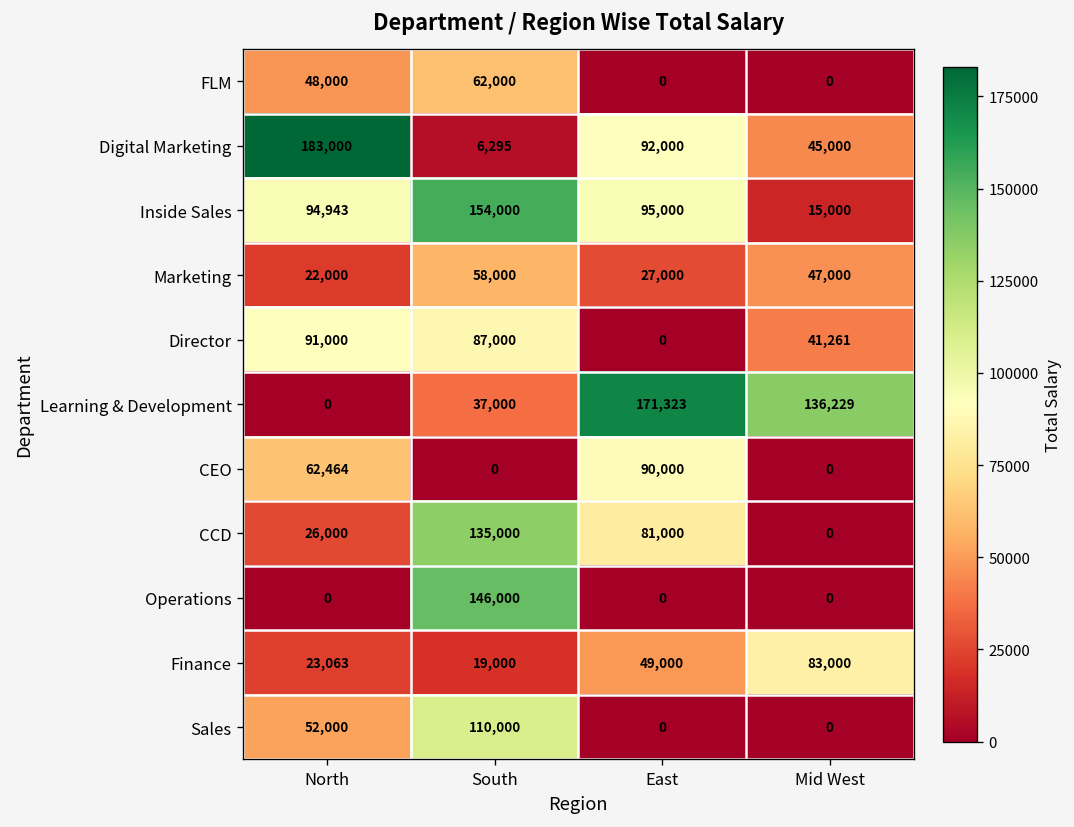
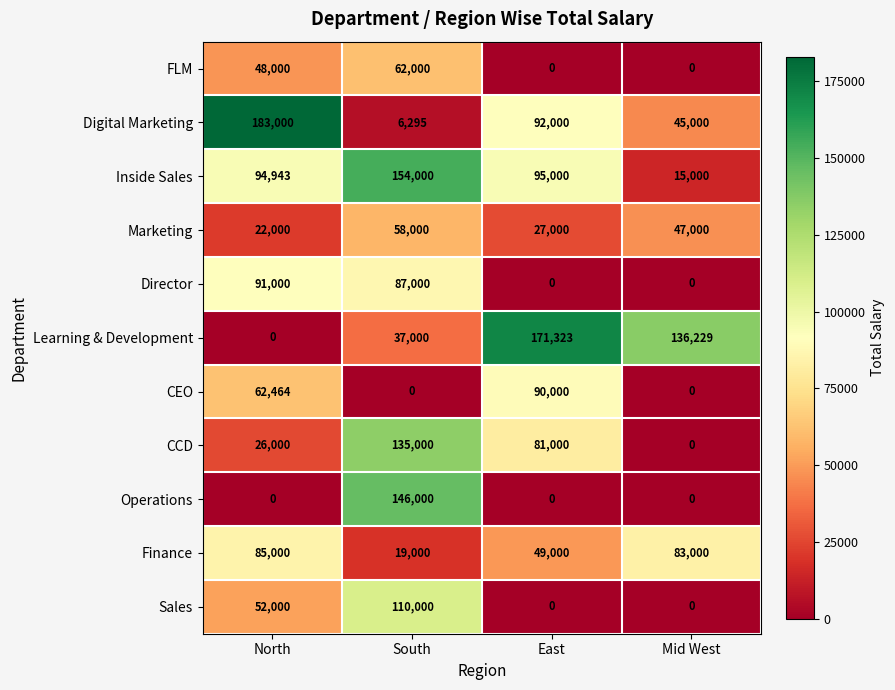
  {
    "FLM": {
      "North": "48,000",
      "South": "62,000",
      "East": "0",
      "Mid West": "0"
    },
    "Digital Marketing": {
      "North": "183,000",
      "South": "6,295",
      "East": "92,000",
      "Mid West": "45,000"
    },
    "Inside Sales": {
      "North": "94,943",
      "South": "154,000",
      "East": "95,000",
      "Mid West": "15,000"
    },
    "Marketing": {
      "North": "22,000",
      "South": "58,000",
      "East": "27,000",
      "Mid West": "47,000"
    },
    "Director": {
      "North": "91,000",
      "South": "87,000",
      "East": "0",
-     "Mid West": "41,261"
+     "Mid West": "0"
    },
    "Learning & Development": {
      "North": "0",
      "South": "37,000",
      "East": "171,323",
      "Mid West": "136,229"
    },
    "CEO": {
      "North": "62,464",
      "South": "0",
      "East": "90,000",
      "Mid West": "0"
    },
    "CCD": {
      "North": "26,000",
      "South": "135,000",
      "East": "81,000",
      "Mid West": "0"
    },
    "Operations": {
      "North": "0",
      "South": "146,000",
      "East": "0",
      "Mid West": "0"
    },
    "Finance": {
-     "North": "23,063",
+     "North": "85,000",
      "South": "19,000",
      "East": "49,000",
      "Mid West": "83,000"
    },
    "Sales": {
      "North": "52,000",
      "South": "110,000",
      "East": "0",
      "Mid West": "0"
    }
  }
